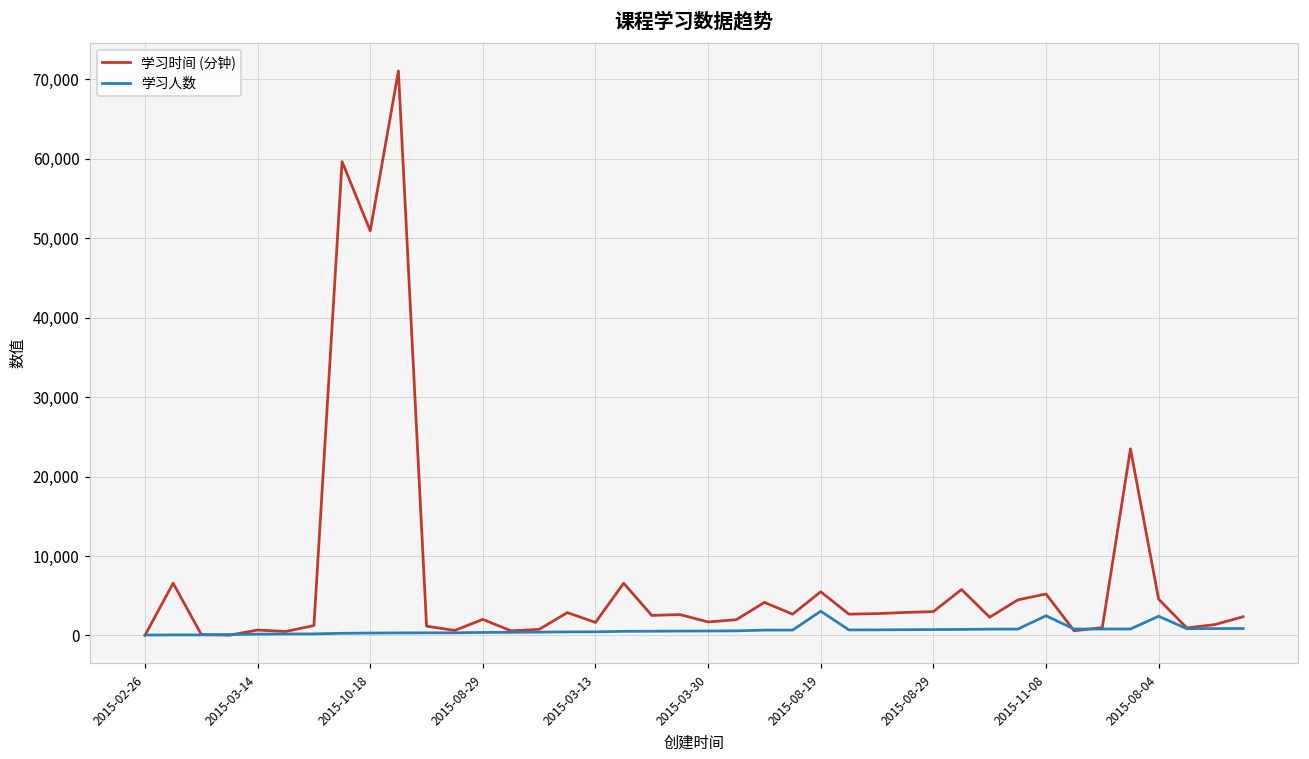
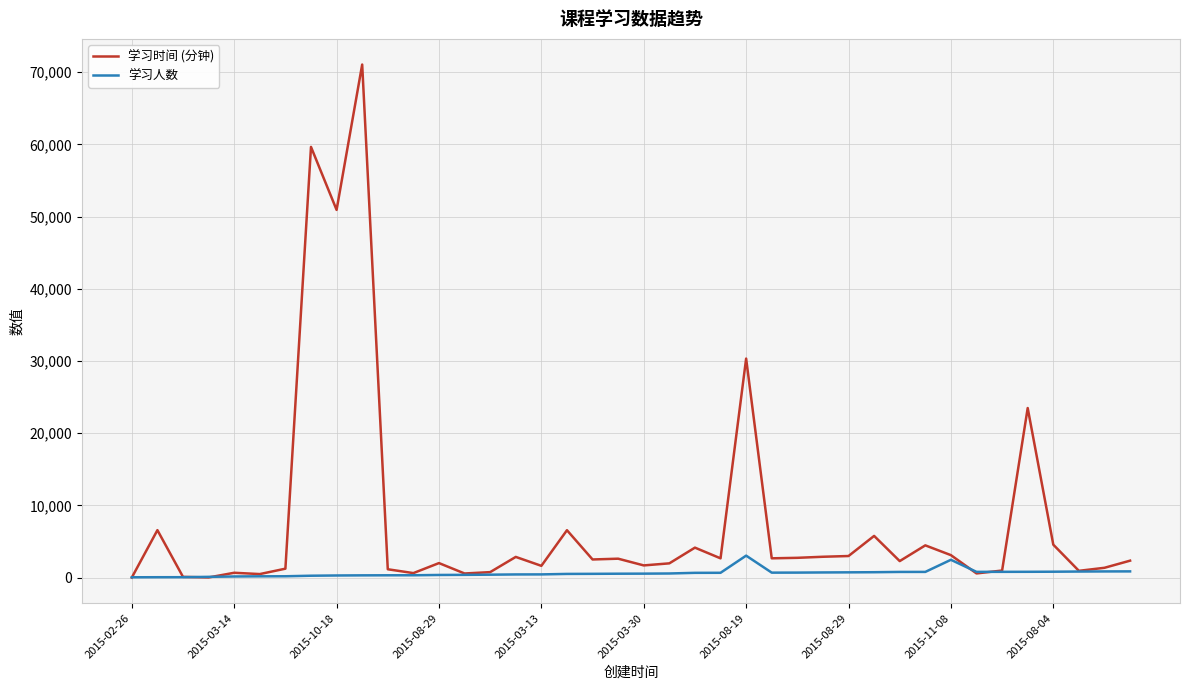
  {
    "学习时间 (分钟)": {
      "2015-10-18": "51,000",
      "2015-03-13": "2,000",
      "2015-03-30": "2,000",
-     "2015-08-19": "6,000",
-     "2015-11-08": "5,000",
+     "2015-08-19": "30,000",
+     "2015-11-08": "3,000",
      "2015-08-04": "5,000"
    },
    "学习人数": {
      "2015-10-18": "0",
      "2015-03-13": "0",
      "2015-03-30": "1,000",
      "2015-08-19": "3,000",
      "2015-11-08": "2,000",
-     "2015-08-04": "2,000"
+     "2015-08-04": "1,000"
    }
  }
